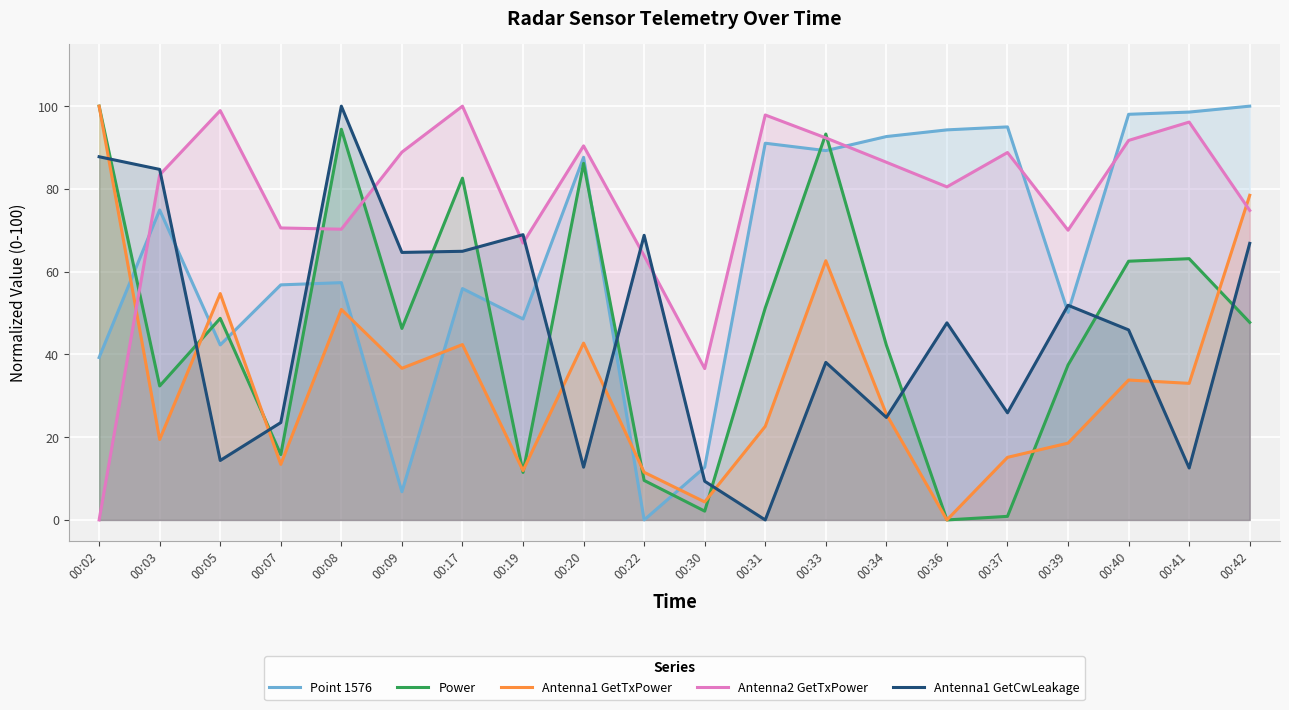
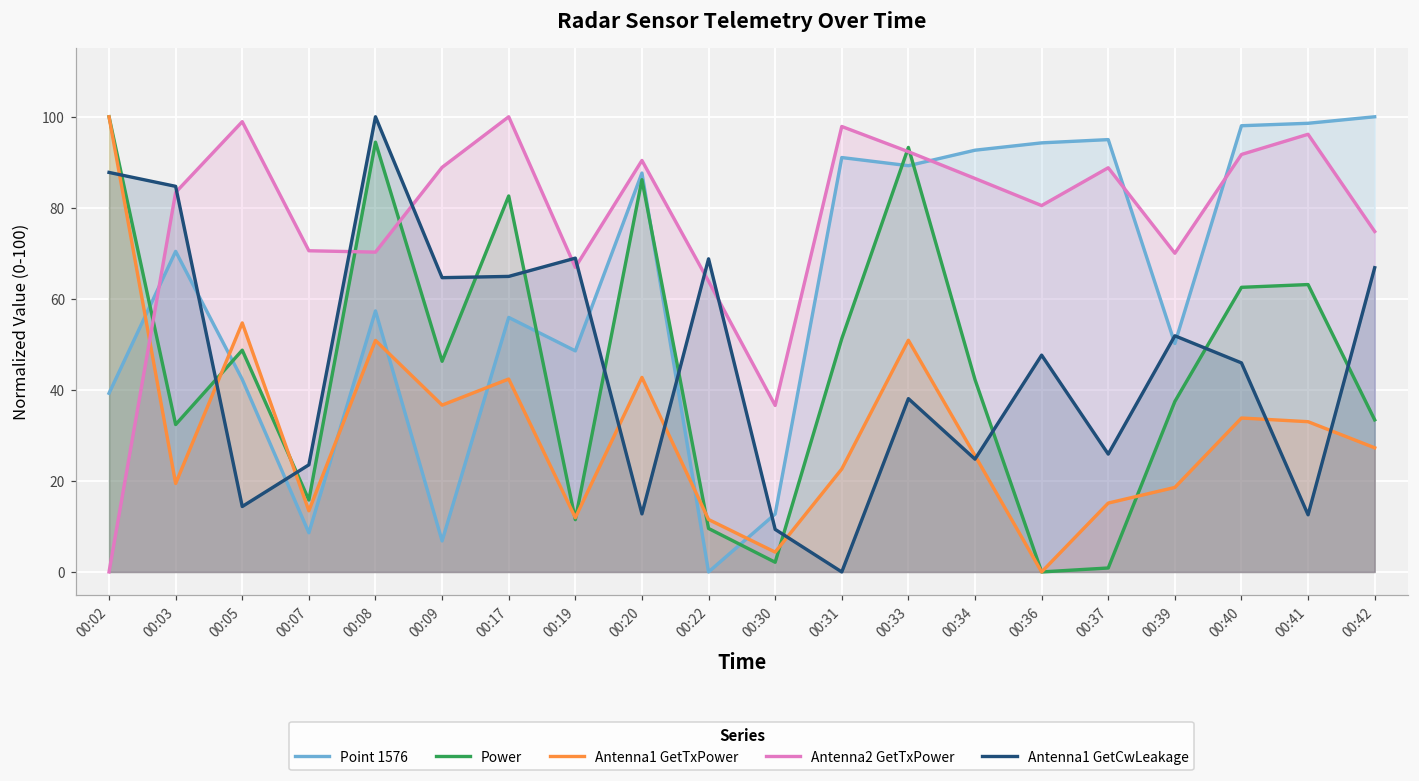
  {
    "Point 1576": {
      "00:02": 39,
-     "00:03": 75,
+     "00:03": 70,
      "00:05": 42,
-     "00:07": 57,
+     "00:07": 9,
      "00:08": 57,
      "00:09": 7,
      "00:17": 56,
      "00:19": 49,
      "00:20": 88,
      "00:22": 0,
      "00:30": 13,
      "00:31": 91,
      "00:33": 89,
      "00:34": 93,
      "00:36": 94,
      "00:37": 95,
      "00:39": 50,
      "00:40": 98,
      "00:41": 99,
      "00:42": 100
    },
    "Power": {
      "00:03": 32,
      "00:05": 49,
      "00:07": 16,
      "00:08": 94,
      "00:09": 46,
      "00:17": 83,
      "00:20": 86,
      "00:22": 10,
      "00:30": 2,
      "00:31": 51,
      "00:33": 93,
      "00:34": 42,
      "00:37": 1,
      "00:39": 37,
      "00:40": 63,
      "00:41": 63,
-     "00:42": 48
+     "00:42": 33
    },
    "Antenna1 GetTxPower": {
      "00:03": 19,
      "00:05": 55,
      "00:07": 13,
      "00:08": 51,
      "00:09": 37,
      "00:17": 42,
      "00:20": 43,
      "00:22": 12,
      "00:30": 4,
      "00:31": 23,
-     "00:33": 63,
+     "00:33": 51,
      "00:34": 26,
      "00:37": 15,
      "00:39": 19,
      "00:40": 34,
      "00:41": 33,
-     "00:42": 78
+     "00:42": 27
    },
    "Antenna2 GetTxPower": {
      "00:02": 0,
      "00:03": 83,
      "00:05": 99,
      "00:07": 71,
      "00:08": 70,
      "00:09": 89,
      "00:17": 100,
      "00:19": 67,
      "00:20": 90,
      "00:22": 64,
      "00:30": 37,
      "00:31": 98,
      "00:33": 92,
      "00:34": 86,
      "00:36": 80,
      "00:37": 89,
      "00:39": 70,
      "00:40": 92,
      "00:41": 96,
      "00:42": 75
    },
    "Antenna1 GetCwLeakage": {
      "00:02": 88,
      "00:03": 85,
      "00:05": 14,
      "00:07": 24,
      "00:08": 100,
      "00:09": 65,
      "00:17": 65,
      "00:19": 69,
      "00:20": 13,
      "00:22": 69,
      "00:30": 9,
      "00:31": 0,
      "00:33": 38,
      "00:34": 25,
      "00:36": 48,
      "00:37": 26,
      "00:39": 52,
      "00:40": 46,
      "00:41": 13,
      "00:42": 67
    }
  }
